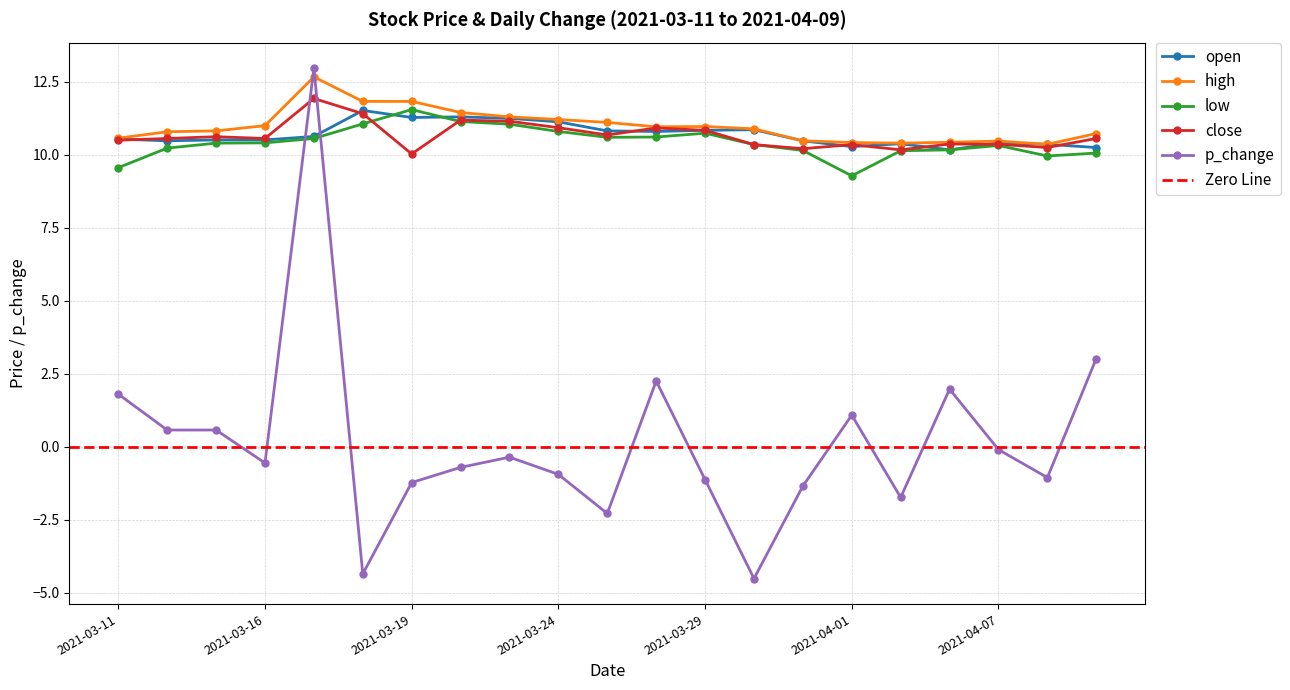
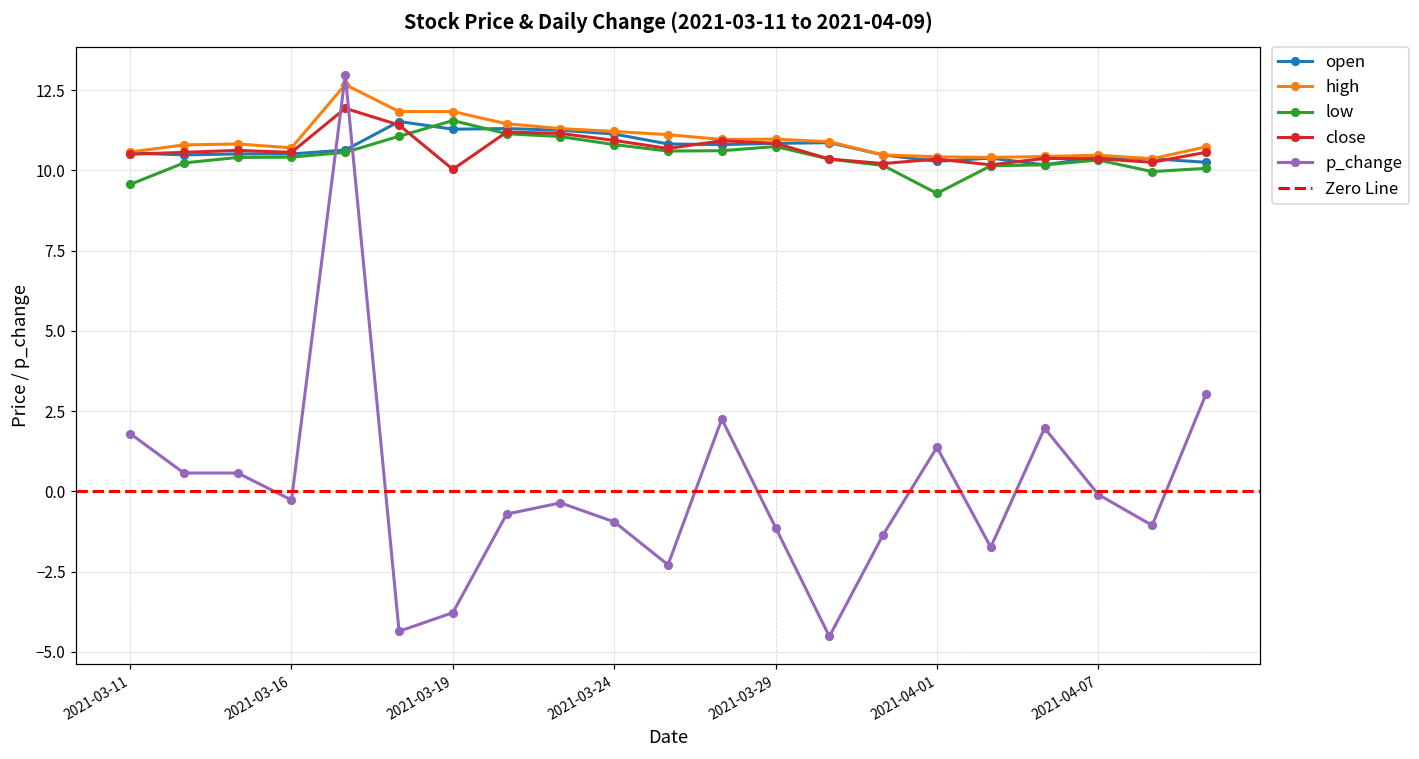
  {
    "open": {
      "2021-03-19": 11.3
    },
    "high": {
-     "2021-03-16": 11.0,
+     "2021-03-16": 10.7,
      "2021-03-19": 11.8,
      "2021-03-29": 11.0
    },
    "low": {
      "2021-03-11": 9.6,
      "2021-03-16": 10.4,
      "2021-03-19": 11.6,
      "2021-03-24": 10.8,
      "2021-03-29": 10.7,
      "2021-04-01": 9.3
    },
    "close": {
      "2021-03-19": 10.0,
      "2021-03-24": 10.9
    },
    "p_change": {
      "2021-03-11": 1.8,
-     "2021-03-16": -0.6,
-     "2021-03-19": -1.2,
+     "2021-03-16": -0.3,
+     "2021-03-19": -3.8,
      "2021-03-24": -1.0,
      "2021-03-29": -1.1,
-     "2021-04-01": 1.1,
+     "2021-04-01": 1.4,
      "2021-04-07": -0.1
    }
  }
